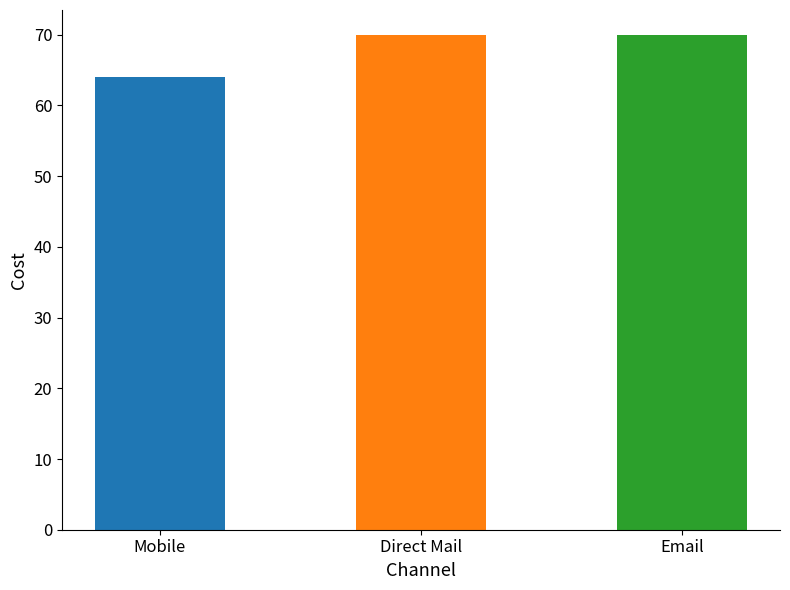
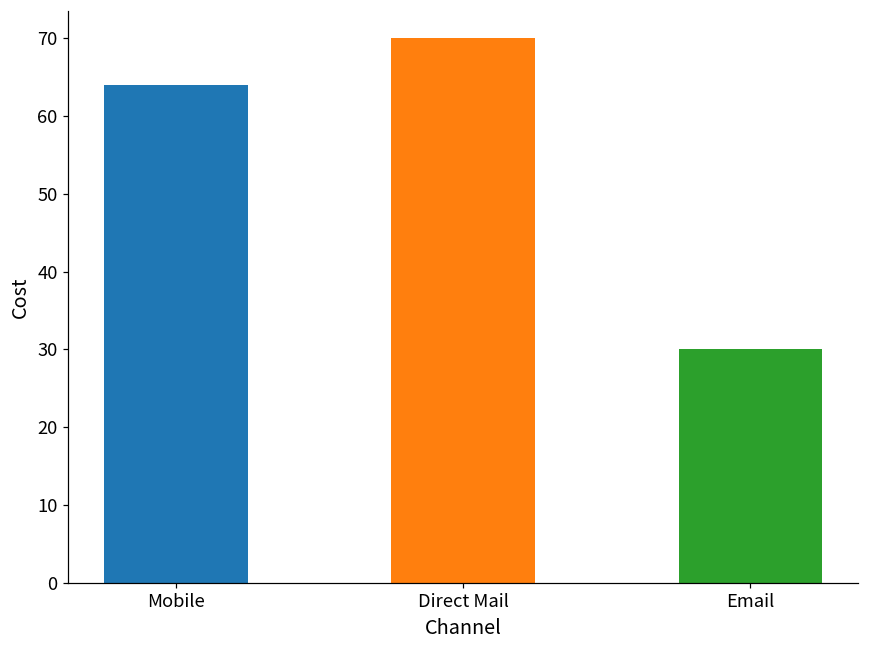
  {
    "Mobile": 64,
    "Direct Mail": 70,
-   "Email": 70
+   "Email": 30
  }
